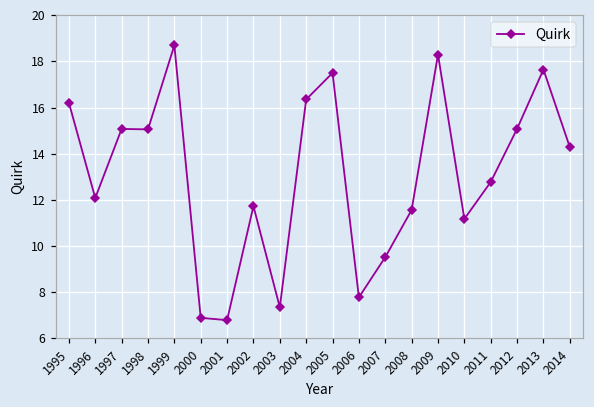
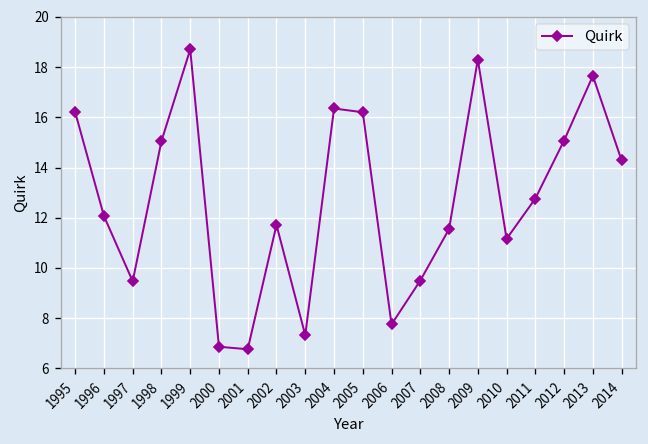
  {
    "1995": 16.2,
    "1996": 12.1,
-   "1997": 15.1,
+   "1997": 9.5,
    "1998": 15.1,
    "1999": 18.7,
    "2000": 6.9,
    "2001": 6.8,
    "2002": 11.7,
    "2003": 7.3,
    "2004": 16.4,
-   "2005": 17.5,
+   "2005": 16.2,
    "2006": 7.8,
    "2007": 9.5,
    "2008": 11.6,
    "2009": 18.3,
    "2010": 11.2,
    "2011": 12.8,
    "2012": 15.1,
    "2013": 17.7,
    "2014": 14.3
  }
